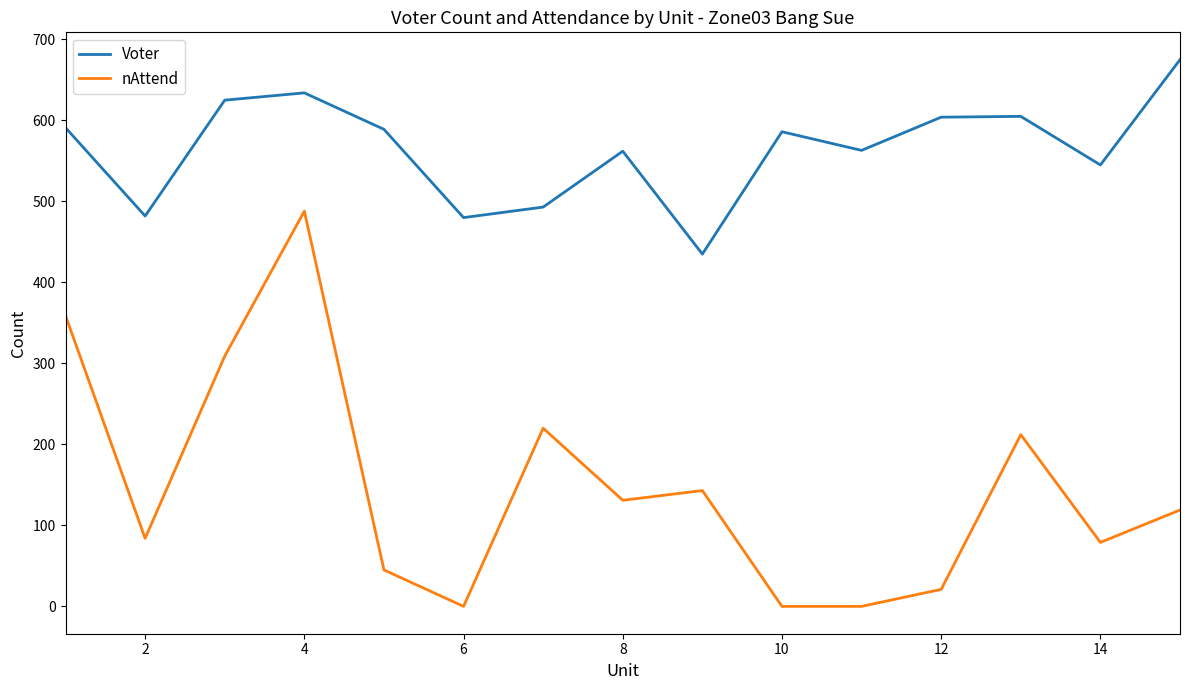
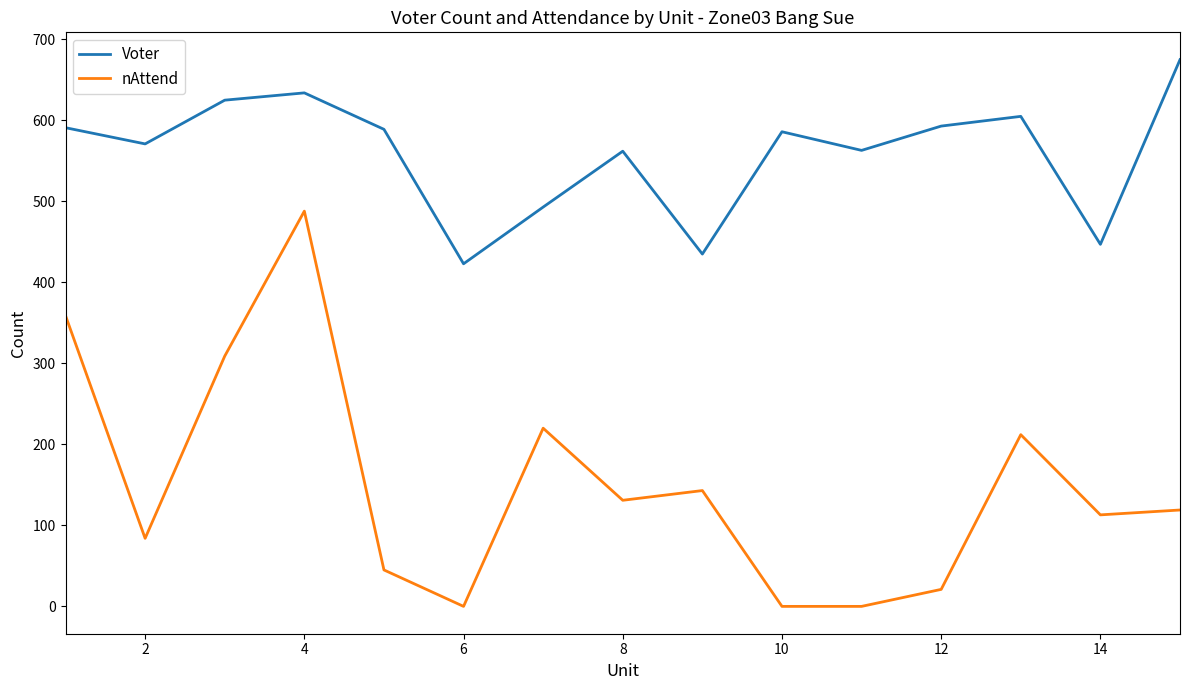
  {
    "Voter": {
-     "2": 480,
+     "2": 570,
      "4": 630,
-     "6": 480,
+     "6": 420,
      "8": 560,
      "10": 590,
-     "12": 600,
-     "14": 550
+     "12": 590,
+     "14": 450
    },
    "nAttend": {
      "2": 80,
      "4": 490,
      "6": 0,
      "8": 130,
      "10": 0,
      "12": 20,
-     "14": 80
+     "14": 110
    }
  }
